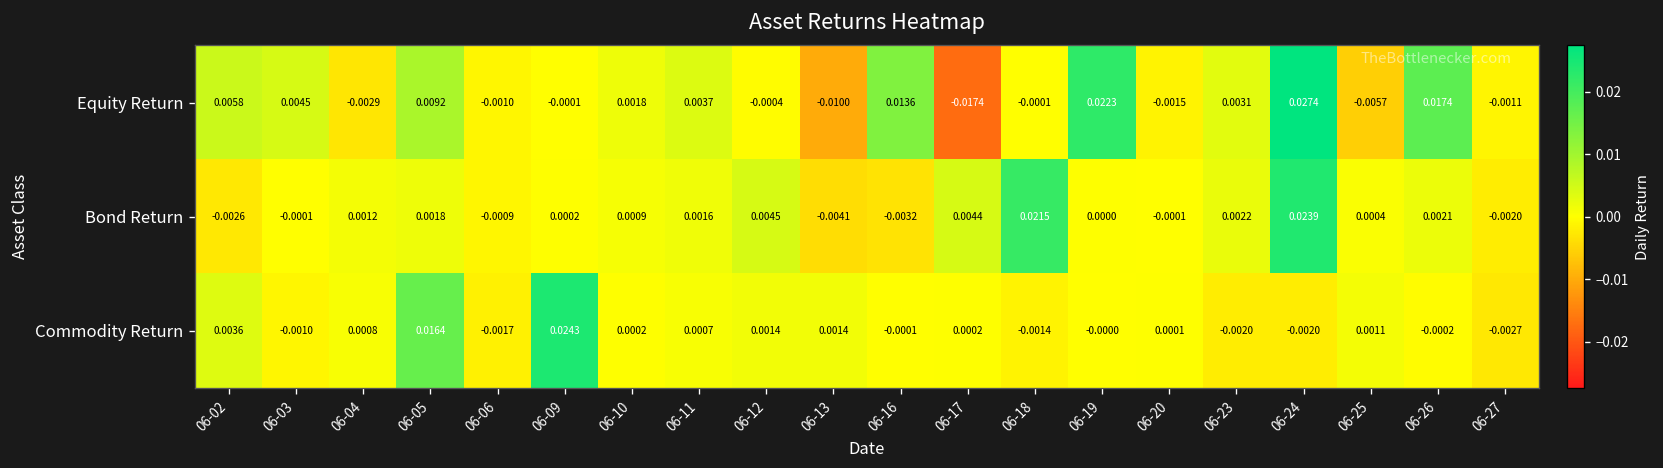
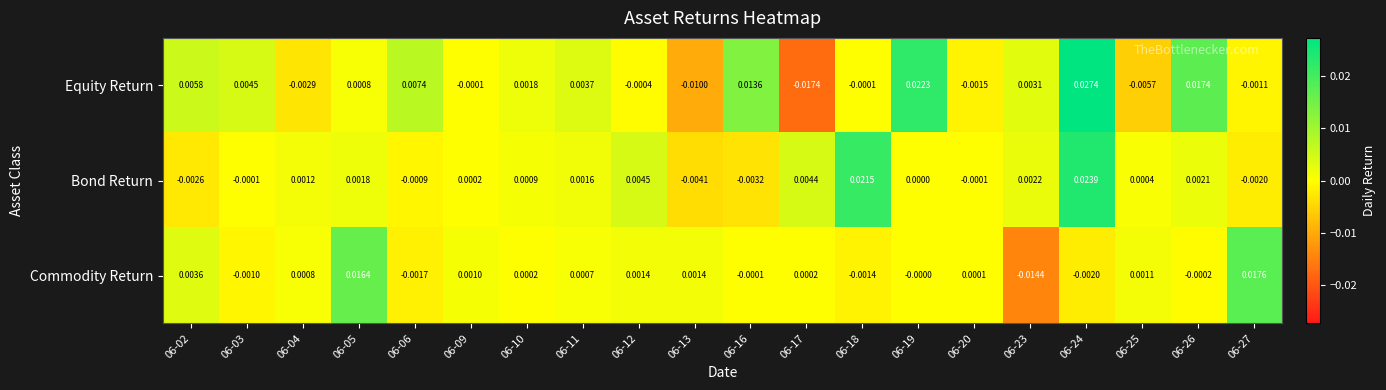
  {
    "Equity Return": {
      "06-02": 0.0058,
      "06-03": 0.0045,
      "06-04": -0.0029,
-     "06-05": 0.0092,
-     "06-06": -0.0010,
+     "06-05": 0.0008,
+     "06-06": 0.0074,
      "06-09": -0.0001,
      "06-10": 0.0018,
      "06-11": 0.0037,
      "06-12": -0.0004,
      "06-13": -0.0100,
      "06-16": 0.0136,
      "06-17": -0.0174,
      "06-18": -0.0001,
      "06-19": 0.0223,
      "06-20": -0.0015,
      "06-23": 0.0031,
      "06-24": 0.0274,
      "06-25": -0.0057,
      "06-27": -0.0011
    },
    "Bond Return": {
      "06-02": -0.0026,
      "06-03": -0.0001,
      "06-04": 0.0012,
      "06-05": 0.0018,
      "06-06": -0.0009,
      "06-09": 0.0002,
      "06-10": 0.0009,
      "06-11": 0.0016,
      "06-12": 0.0045,
      "06-13": -0.0041,
      "06-16": -0.0032,
      "06-17": 0.0044,
      "06-18": 0.0215,
      "06-19": 0.0000,
      "06-20": -0.0001,
      "06-23": 0.0022,
      "06-24": 0.0239,
      "06-25": 0.0004,
      "06-26": 0.0021,
      "06-27": -0.0020
    },
    "Commodity Return": {
      "06-02": 0.0036,
      "06-03": -0.0010,
      "06-04": 0.0008,
      "06-05": 0.0164,
      "06-06": -0.0017,
-     "06-09": 0.0243,
+     "06-09": 0.0010,
      "06-10": 0.0002,
      "06-11": 0.0007,
      "06-12": 0.0014,
      "06-13": 0.0014,
      "06-16": -0.0001,
      "06-17": 0.0002,
      "06-18": -0.0014,
      "06-19": -0.0000,
      "06-20": 0.0001,
-     "06-23": -0.0020,
+     "06-23": -0.0144,
      "06-24": -0.0020,
      "06-25": 0.0011,
      "06-26": -0.0002,
-     "06-27": -0.0027
+     "06-27": 0.0176
    }
  }
